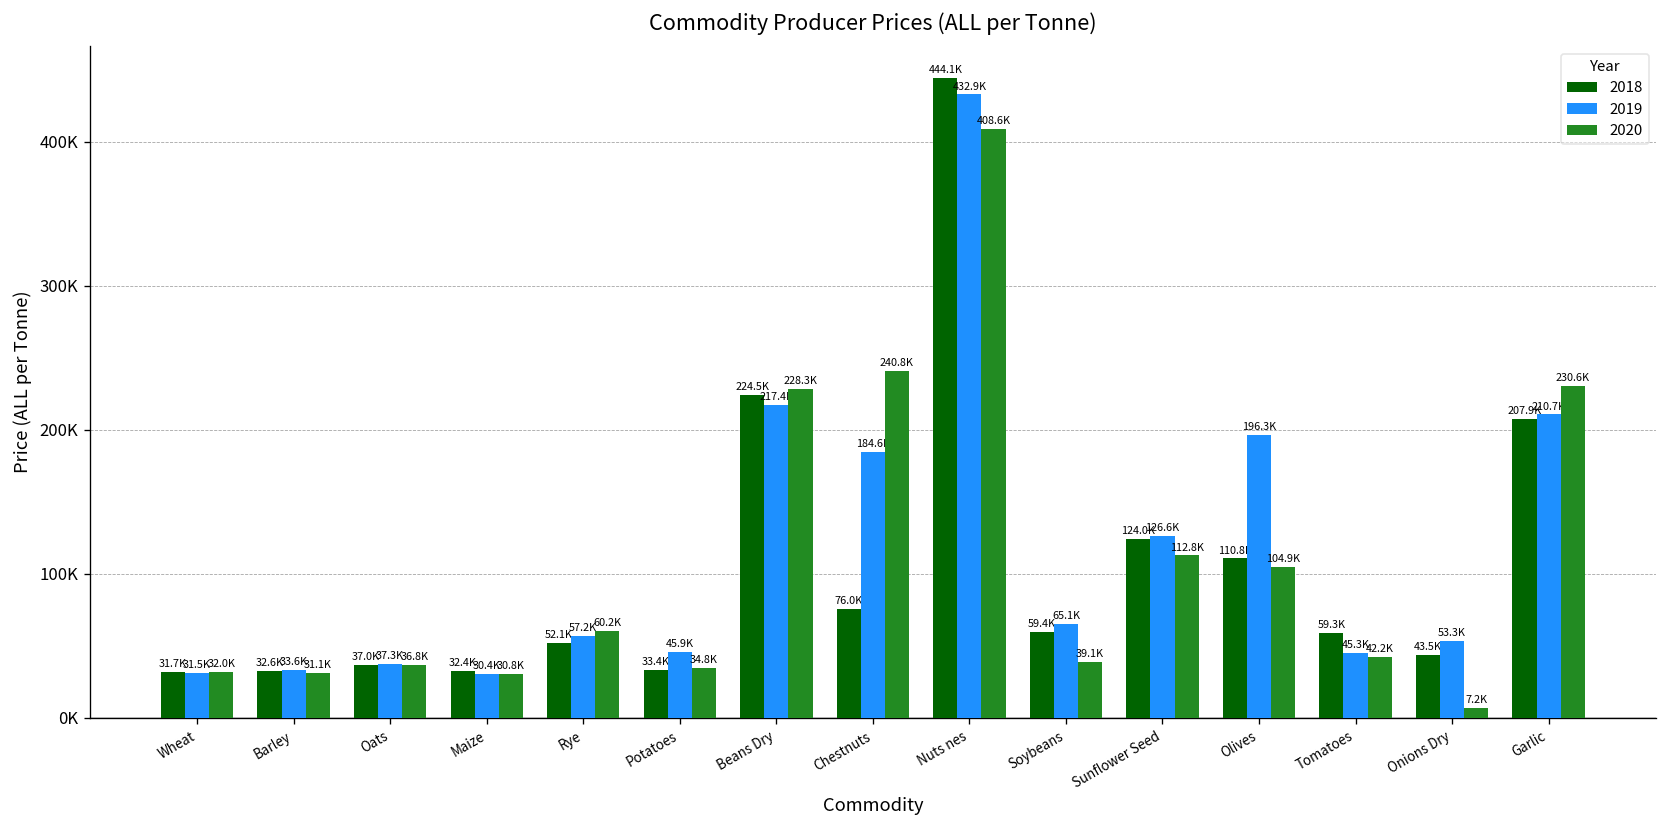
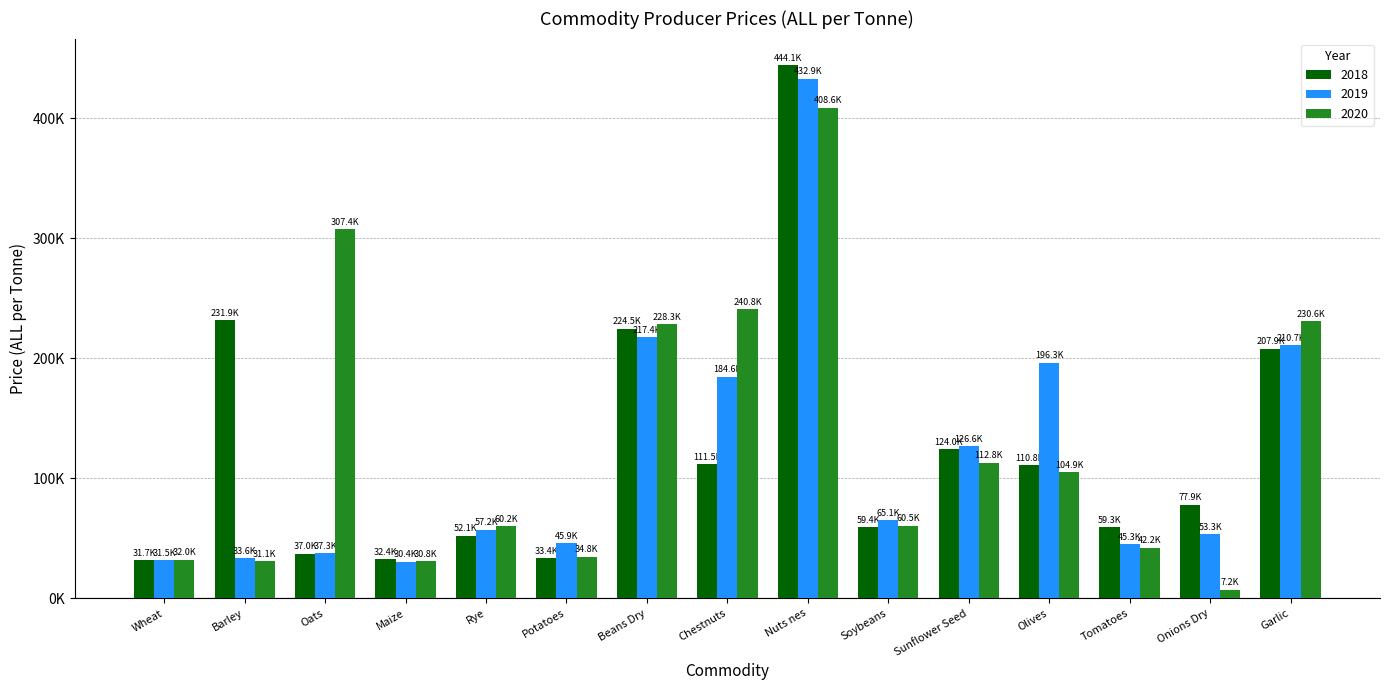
  {
    "2018": {
      "Wheat": "31.7K",
-     "Barley": "32.6K",
+     "Barley": "231.9K",
      "Oats": "37.0K",
      "Maize": "32.4K",
      "Rye": "52.1K",
      "Potatoes": "33.4K",
      "Beans Dry": "224.5K",
-     "Chestnuts": "76.0K",
+     "Chestnuts": "111.5K",
      "Nuts nes": "444.1K",
      "Soybeans": "59.4K",
      "Olives": "110.8K",
      "Tomatoes": "59.3K",
-     "Onions Dry": "43.5K"
+     "Onions Dry": "77.9K"
    },
    "2019": {
      "Wheat": "31.5K",
      "Barley": "33.6K",
      "Oats": "37.3K",
      "Maize": "30.4K",
      "Rye": "57.2K",
      "Potatoes": "45.9K",
      "Beans Dry": "217.4K",
      "Chestnuts": "184.6K",
      "Nuts nes": "432.9K",
      "Soybeans": "65.1K",
      "Olives": "196.3K",
      "Tomatoes": "45.3K",
      "Onions Dry": "53.3K"
    },
    "2020": {
      "Wheat": "32.0K",
      "Barley": "31.1K",
-     "Oats": "36.8K",
+     "Oats": "307.4K",
      "Maize": "30.8K",
      "Rye": "60.2K",
      "Potatoes": "34.8K",
      "Beans Dry": "228.3K",
      "Chestnuts": "240.8K",
      "Nuts nes": "408.6K",
-     "Soybeans": "39.1K",
+     "Soybeans": "60.5K",
      "Sunflower Seed": "112.8K",
      "Olives": "104.9K",
      "Tomatoes": "42.2K",
      "Onions Dry": "7.2K",
      "Garlic": "230.6K"
    }
  }
